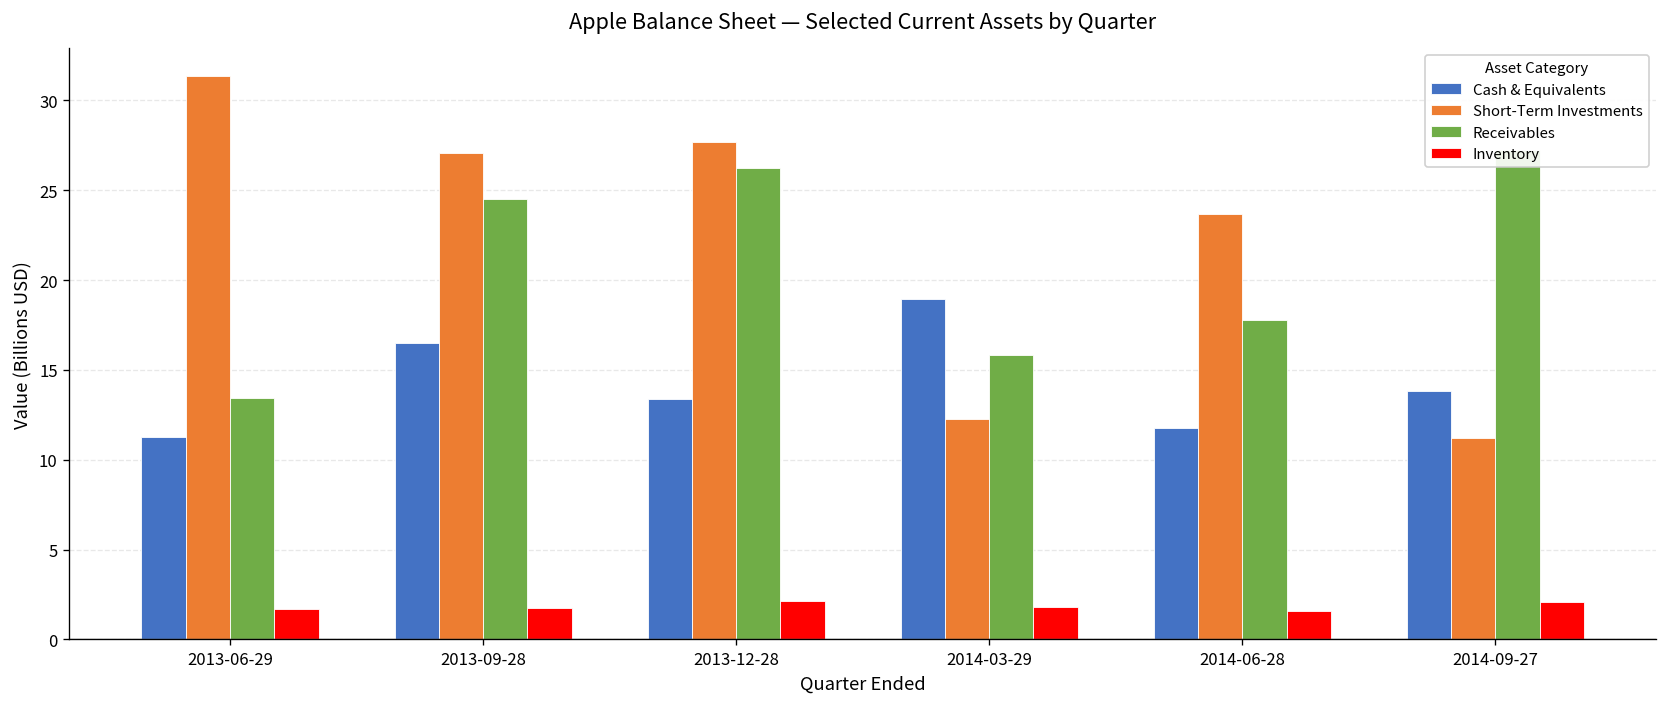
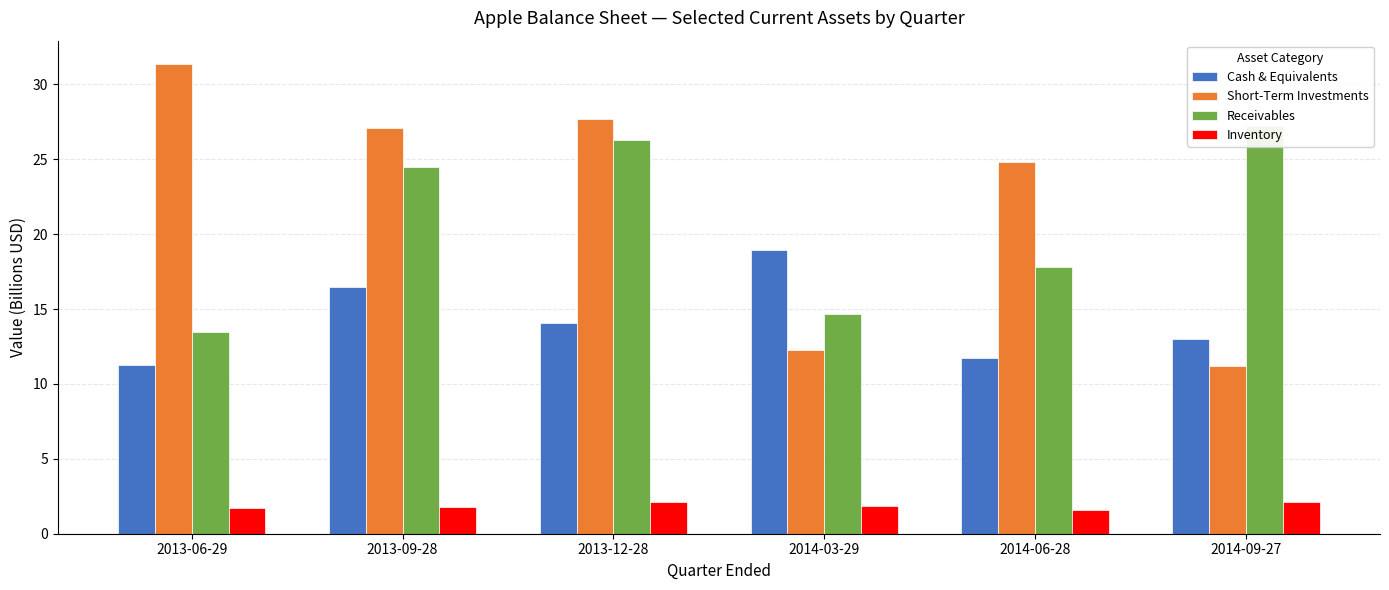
  {
    "Cash & Equivalents": {
      "2013-06-29": 11.2,
      "2013-09-28": 16.5,
-     "2013-12-28": 13.4,
+     "2013-12-28": 14.1,
      "2014-03-29": 18.9,
      "2014-06-28": 11.7,
-     "2014-09-27": 13.8
+     "2014-09-27": 13.0
    },
    "Short-Term Investments": {
      "2013-06-29": 31.4,
      "2013-09-28": 27.1,
      "2013-12-28": 27.7,
      "2014-03-29": 12.3,
-     "2014-06-28": 23.7,
+     "2014-06-28": 24.8,
      "2014-09-27": 11.2
    },
    "Receivables": {
      "2013-06-29": 13.5,
      "2013-09-28": 24.5,
      "2013-12-28": 26.3,
-     "2014-03-29": 15.8,
+     "2014-03-29": 14.7,
      "2014-06-28": 17.8
    },
    "Inventory": {
      "2013-06-29": 1.7,
      "2013-09-28": 1.8,
      "2013-12-28": 2.1,
      "2014-03-29": 1.8,
      "2014-06-28": 1.6,
      "2014-09-27": 2.1
    }
  }
